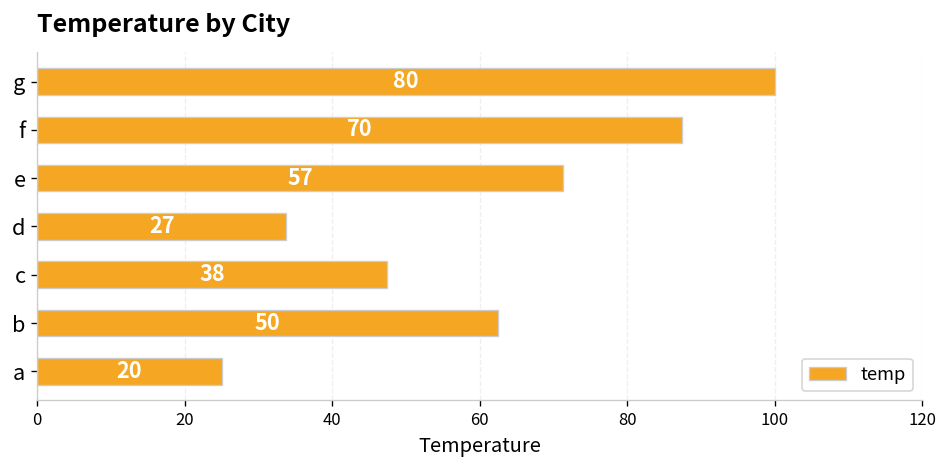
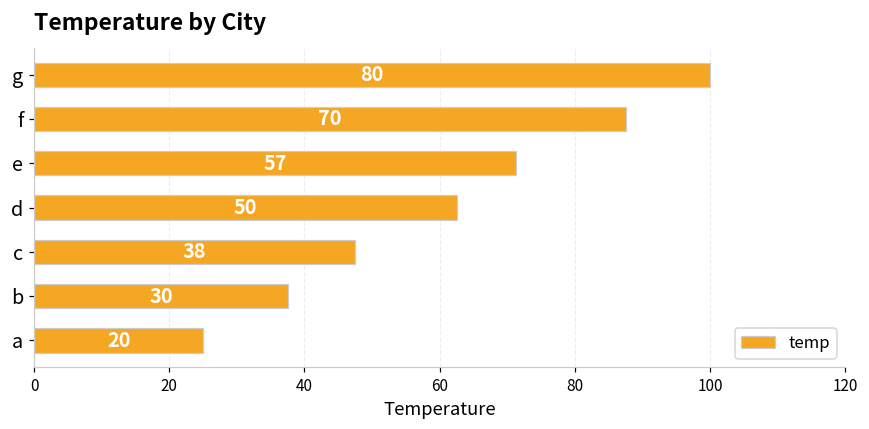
  {
-   "d": 27,
-   "b": 50
+   "d": 50,
+   "b": 30
  }
